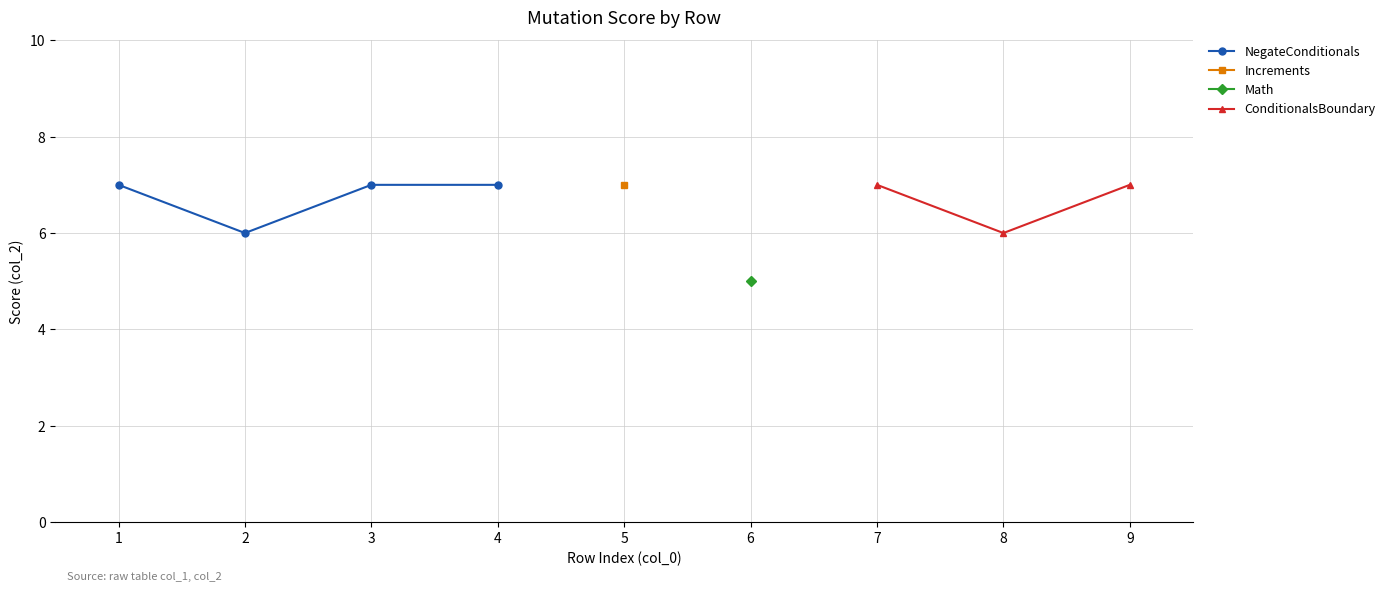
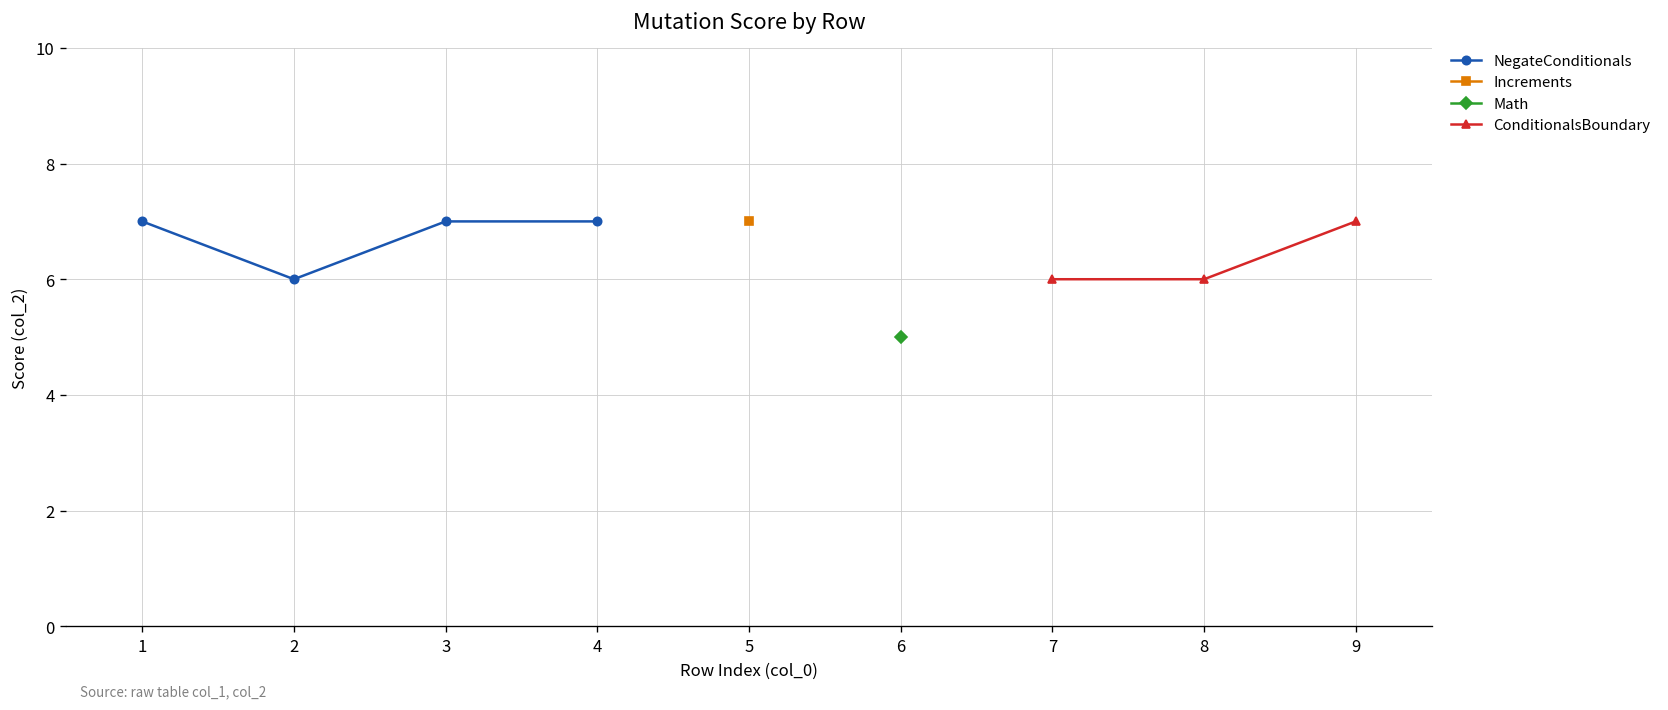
  {
    "NegateConditionals": {
      "1": 7,
      "2": 6,
      "3": 7,
      "4": 7
    },
    "Increments": {
      "5": 7
    },
    "Math": {
      "6": 5
    },
    "ConditionalsBoundary": {
-     "7": 7,
+     "7": 6,
      "8": 6,
      "9": 7
    }
  }
